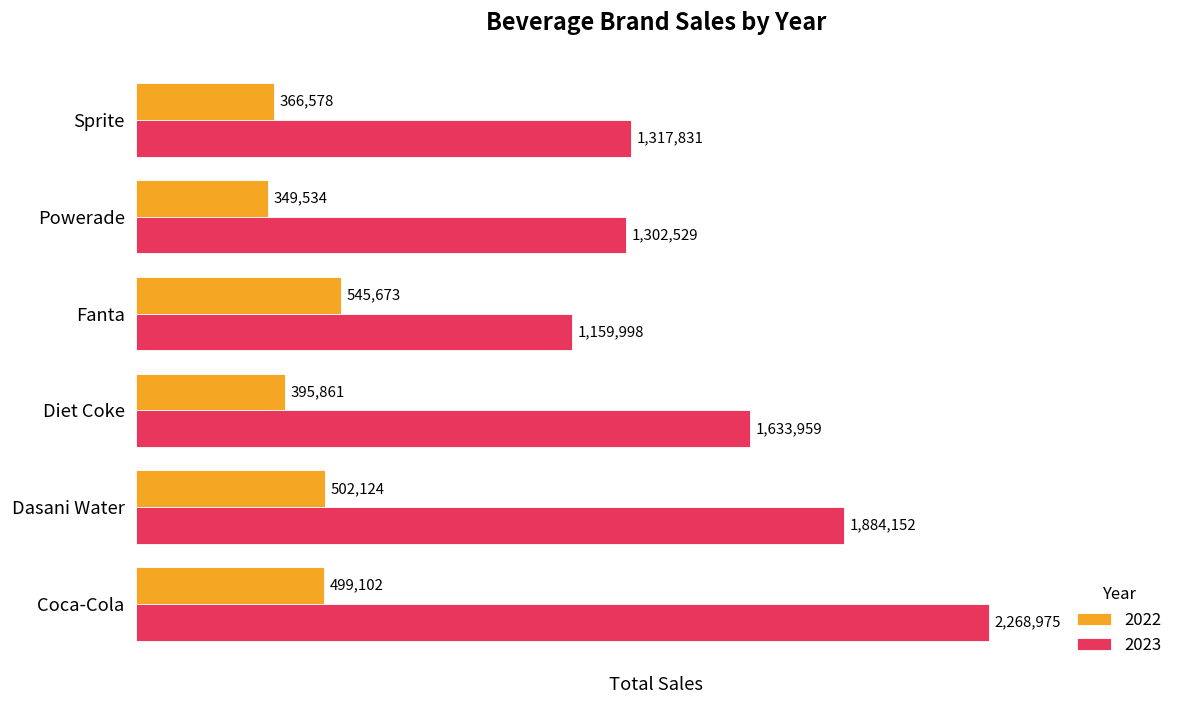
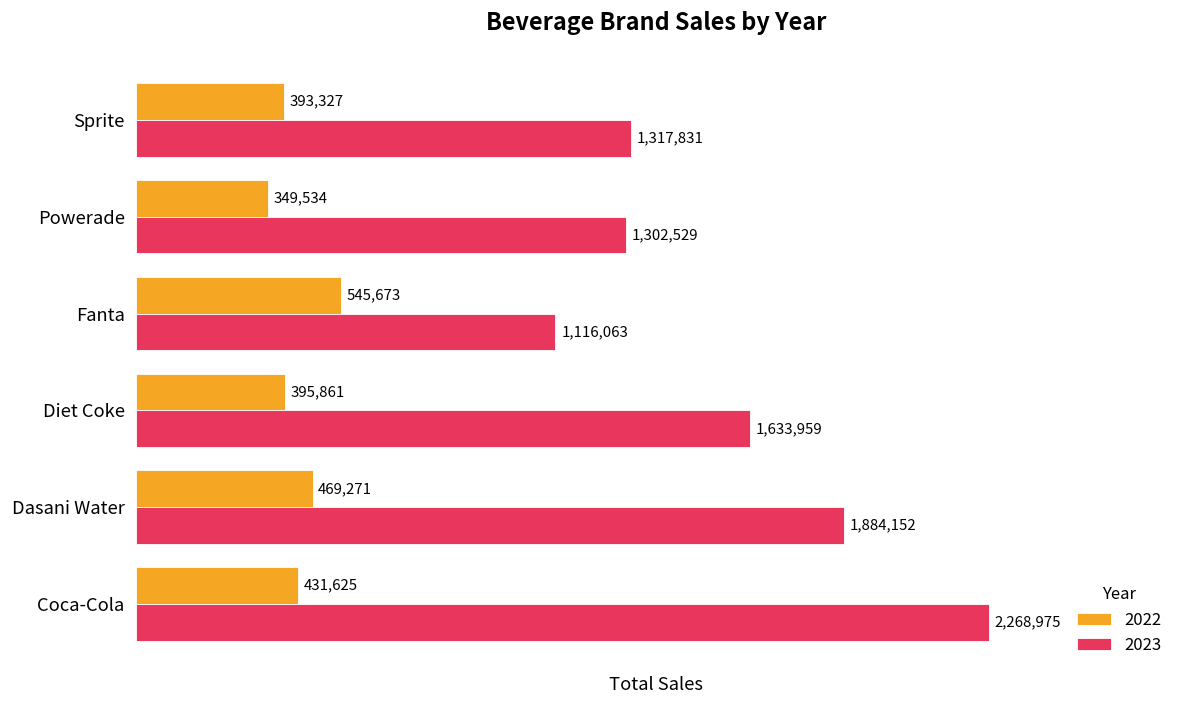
  {
    "2022": {
-     "Sprite": "366,578",
+     "Sprite": "393,327",
      "Powerade": "349,534",
      "Fanta": "545,673",
      "Diet Coke": "395,861",
-     "Dasani Water": "502,124",
-     "Coca-Cola": "499,102"
+     "Dasani Water": "469,271",
+     "Coca-Cola": "431,625"
    },
    "2023": {
      "Sprite": "1,317,831",
      "Powerade": "1,302,529",
-     "Fanta": "1,159,998",
+     "Fanta": "1,116,063",
      "Diet Coke": "1,633,959",
      "Dasani Water": "1,884,152",
      "Coca-Cola": "2,268,975"
    }
  }
